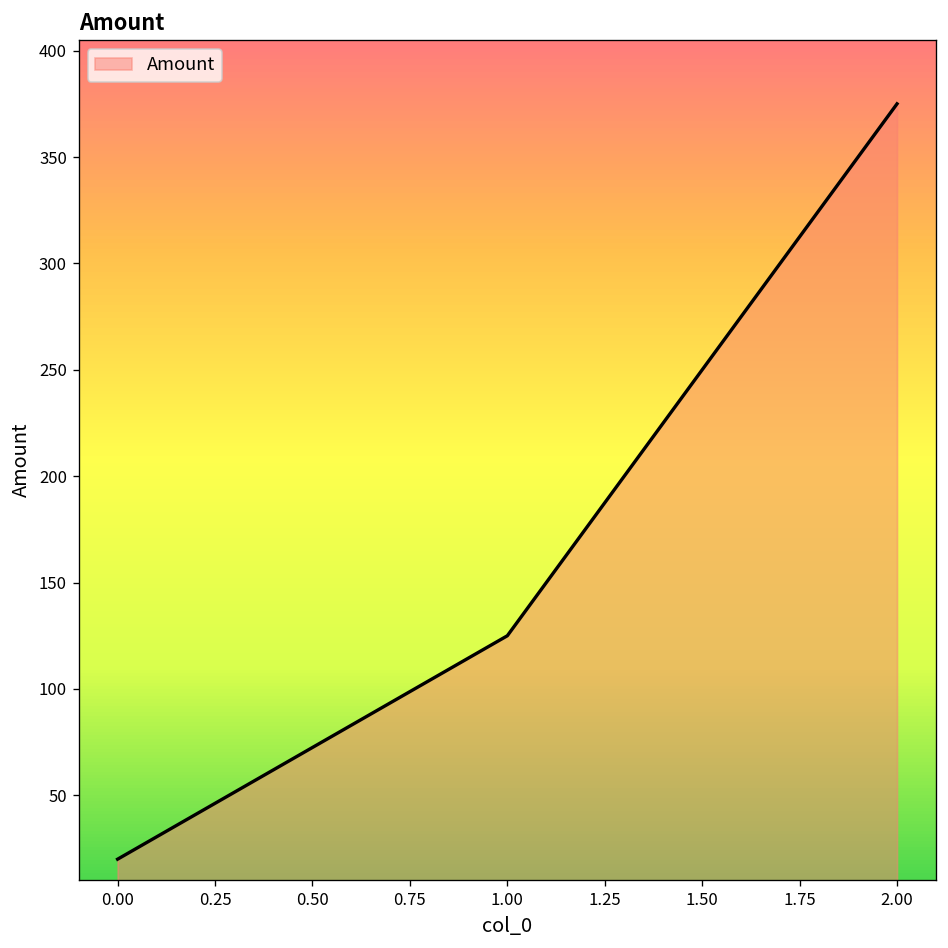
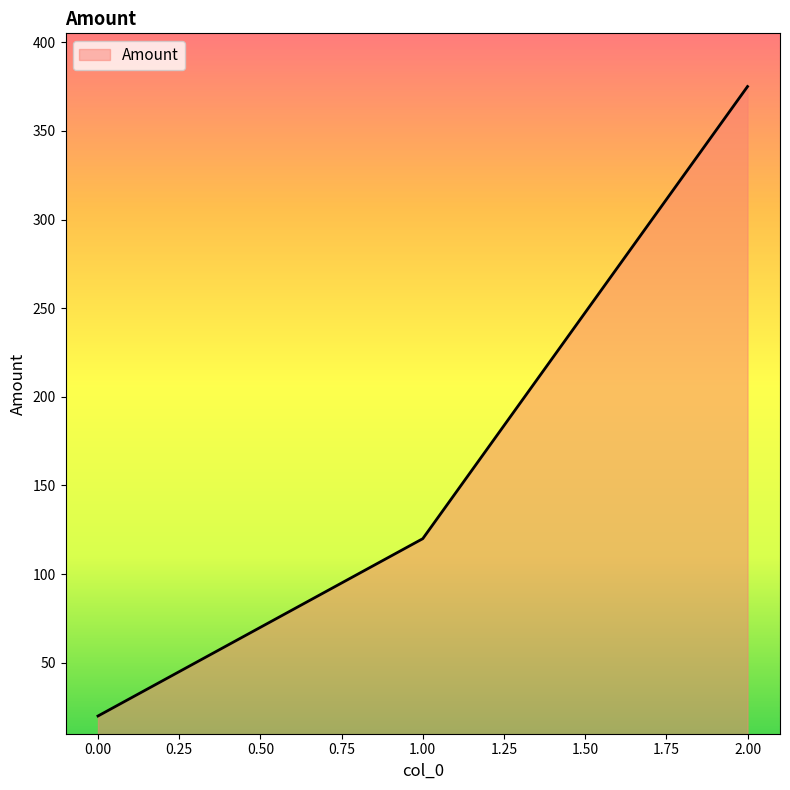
  {
    "0.00": 20,
-   "1.00": 125,
+   "1.00": 120,
    "2.00": 375
  }
